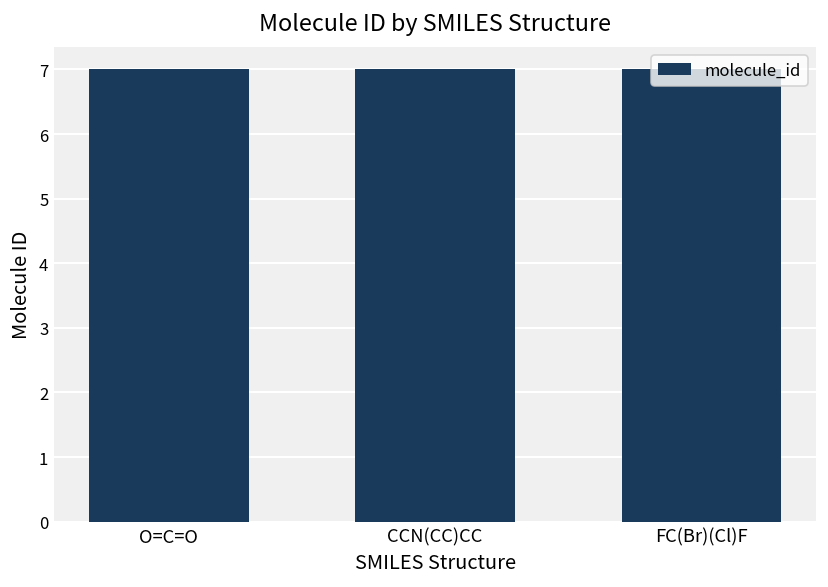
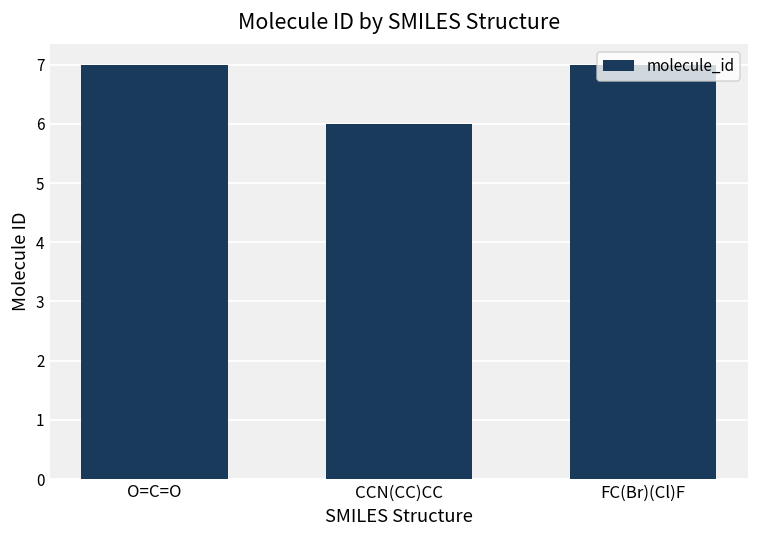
  {
    "O=C=O": 7,
-   "CCN(CC)CC": 7
+   "CCN(CC)CC": 6
  }
